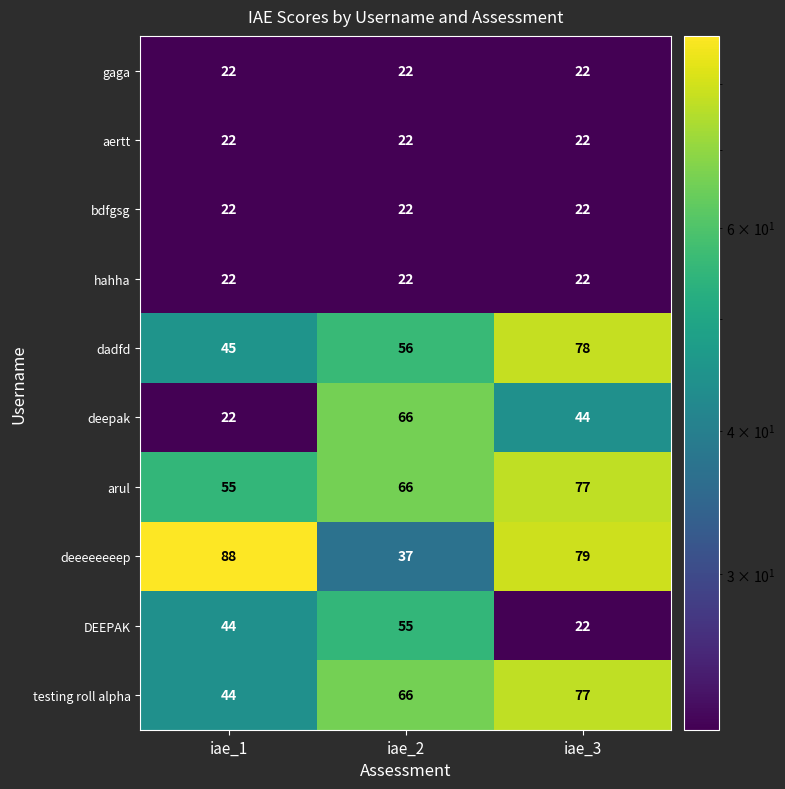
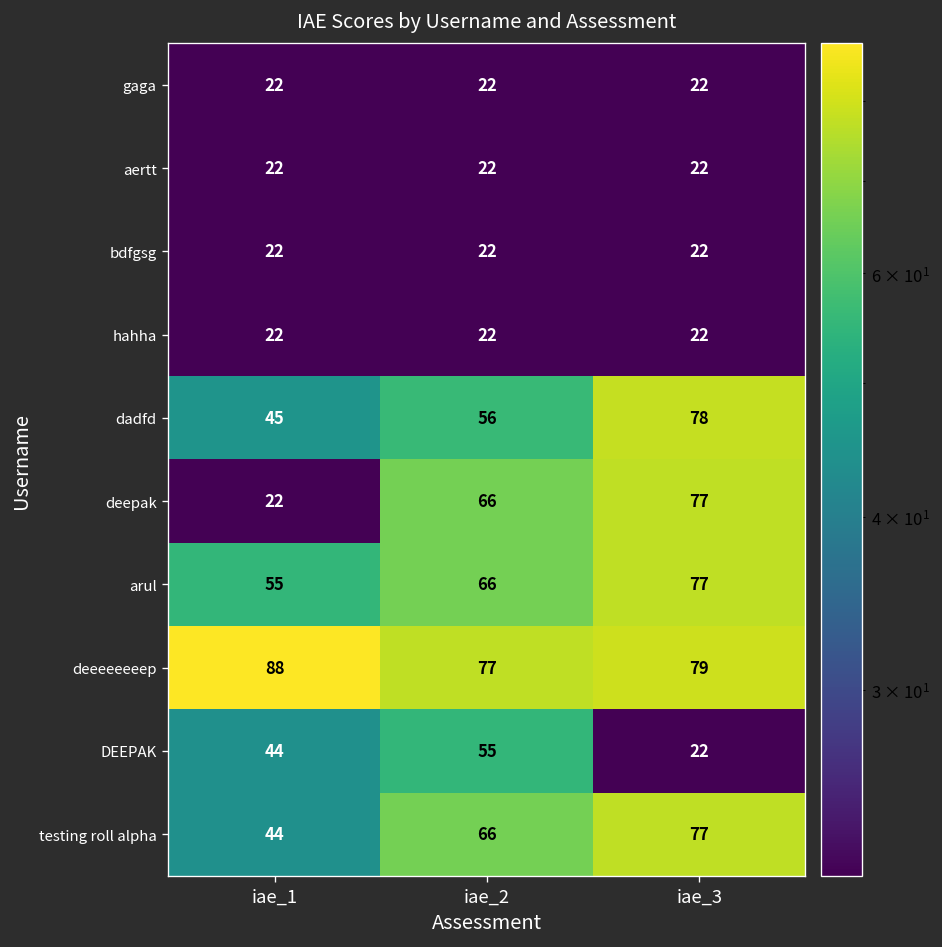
  {
    "gaga": {
      "iae_1": 22,
      "iae_2": 22,
      "iae_3": 22
    },
    "aertt": {
      "iae_1": 22,
      "iae_2": 22,
      "iae_3": 22
    },
    "bdfgsg": {
      "iae_1": 22,
      "iae_2": 22,
      "iae_3": 22
    },
    "hahha": {
      "iae_1": 22,
      "iae_2": 22,
      "iae_3": 22
    },
    "dadfd": {
      "iae_1": 45,
      "iae_2": 56,
      "iae_3": 78
    },
    "deepak": {
      "iae_1": 22,
      "iae_2": 66,
-     "iae_3": 44
+     "iae_3": 77
    },
    "arul": {
      "iae_1": 55,
      "iae_2": 66,
      "iae_3": 77
    },
    "deeeeeeeep": {
      "iae_1": 88,
-     "iae_2": 37,
+     "iae_2": 77,
      "iae_3": 79
    },
    "DEEPAK": {
      "iae_1": 44,
      "iae_2": 55,
      "iae_3": 22
    },
    "testing roll alpha": {
      "iae_1": 44,
      "iae_2": 66,
      "iae_3": 77
    }
  }
